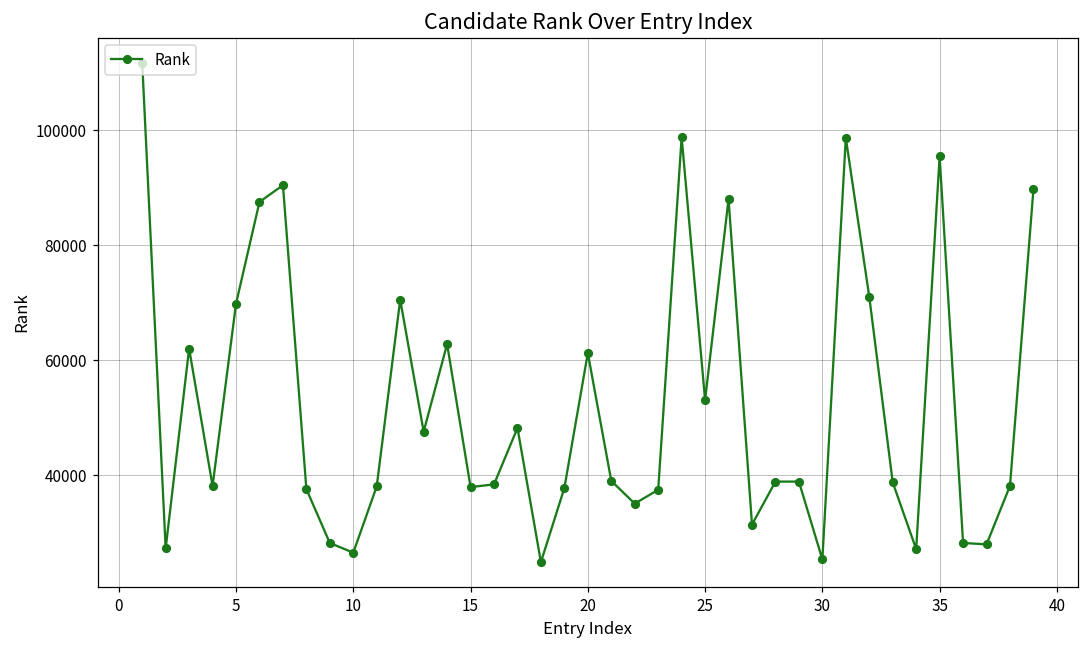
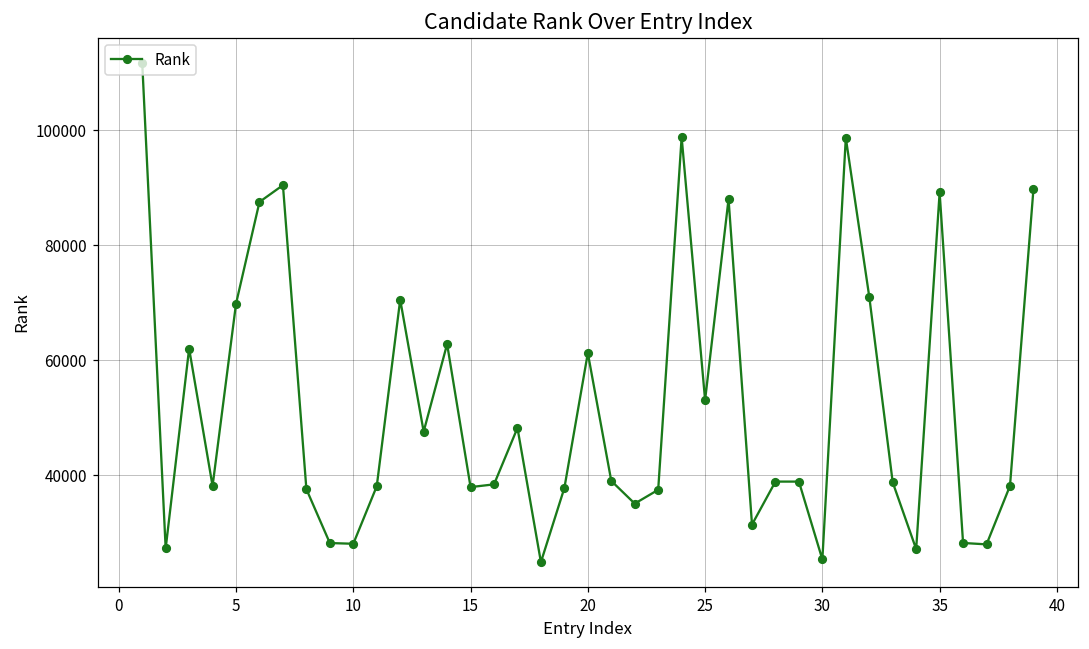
  {
    "5": 70000,
-   "10": 27000,
+   "10": 28000,
    "15": 38000,
    "20": 61000,
    "25": 53000,
    "30": 25000,
-   "35": 95000
+   "35": 89000
  }
